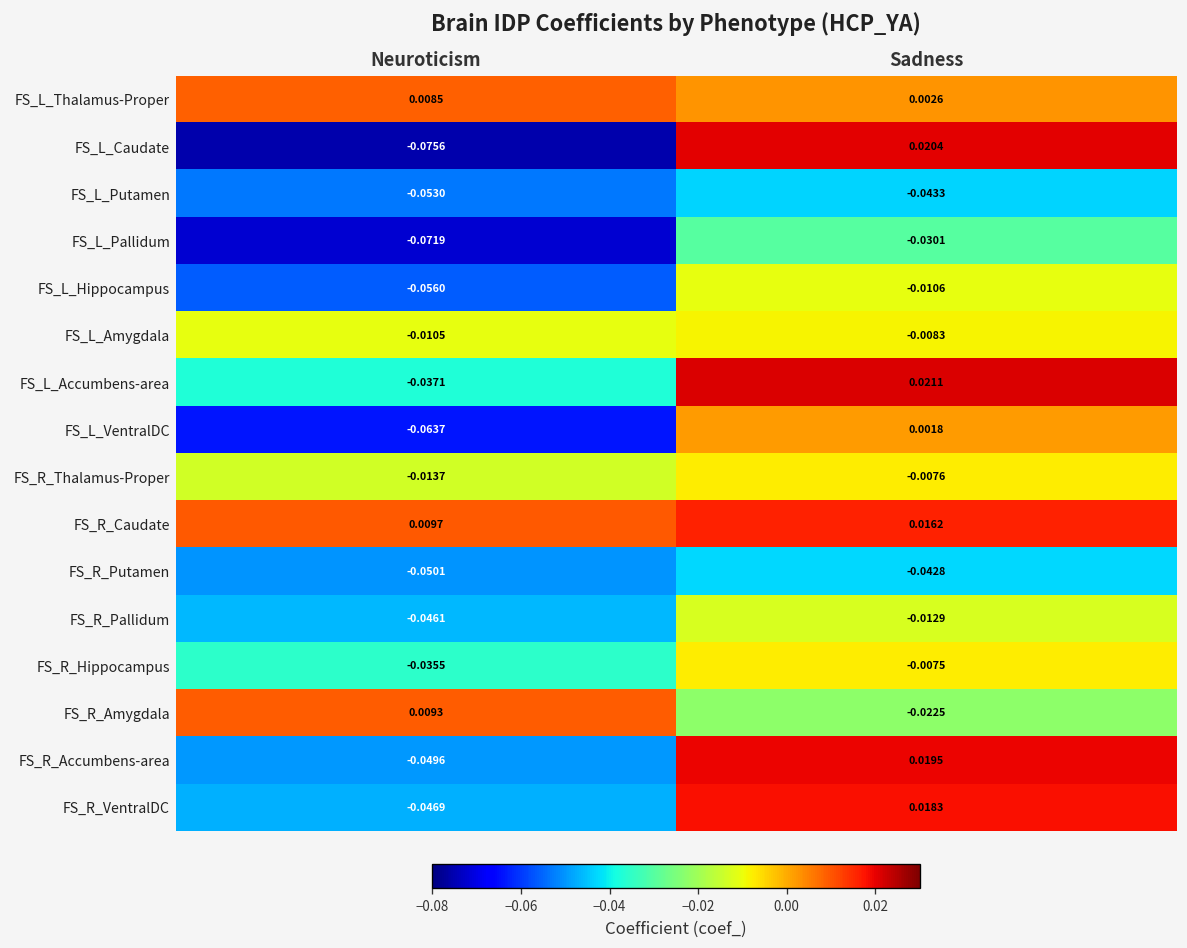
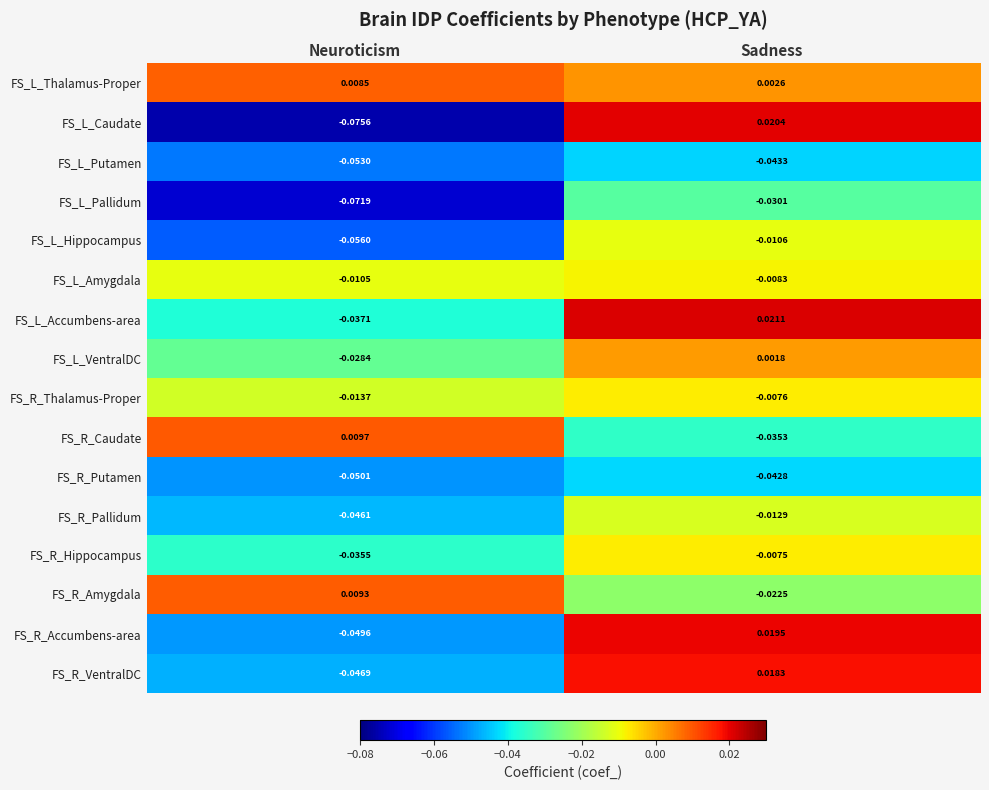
  {
    "FS_L_Thalamus-Proper": {
      "Neuroticism": 0.0085,
      "Sadness": 0.0026
    },
    "FS_L_Caudate": {
      "Neuroticism": -0.0756,
      "Sadness": 0.0204
    },
    "FS_L_Putamen": {
      "Neuroticism": -0.0530,
      "Sadness": -0.0433
    },
    "FS_L_Pallidum": {
      "Neuroticism": -0.0719,
      "Sadness": -0.0301
    },
    "FS_L_Hippocampus": {
      "Neuroticism": -0.0560,
      "Sadness": -0.0106
    },
    "FS_L_Amygdala": {
      "Neuroticism": -0.0105,
      "Sadness": -0.0083
    },
    "FS_L_Accumbens-area": {
      "Neuroticism": -0.0371,
      "Sadness": 0.0211
    },
    "FS_L_VentralDC": {
-     "Neuroticism": -0.0637,
+     "Neuroticism": -0.0284,
      "Sadness": 0.0018
    },
    "FS_R_Thalamus-Proper": {
      "Neuroticism": -0.0137,
      "Sadness": -0.0076
    },
    "FS_R_Caudate": {
      "Neuroticism": 0.0097,
-     "Sadness": 0.0162
+     "Sadness": -0.0353
    },
    "FS_R_Putamen": {
      "Neuroticism": -0.0501,
      "Sadness": -0.0428
    },
    "FS_R_Pallidum": {
      "Neuroticism": -0.0461,
      "Sadness": -0.0129
    },
    "FS_R_Hippocampus": {
      "Neuroticism": -0.0355,
      "Sadness": -0.0075
    },
    "FS_R_Amygdala": {
      "Neuroticism": 0.0093,
      "Sadness": -0.0225
    },
    "FS_R_Accumbens-area": {
      "Neuroticism": -0.0496,
      "Sadness": 0.0195
    },
    "FS_R_VentralDC": {
      "Neuroticism": -0.0469,
      "Sadness": 0.0183
    }
  }
